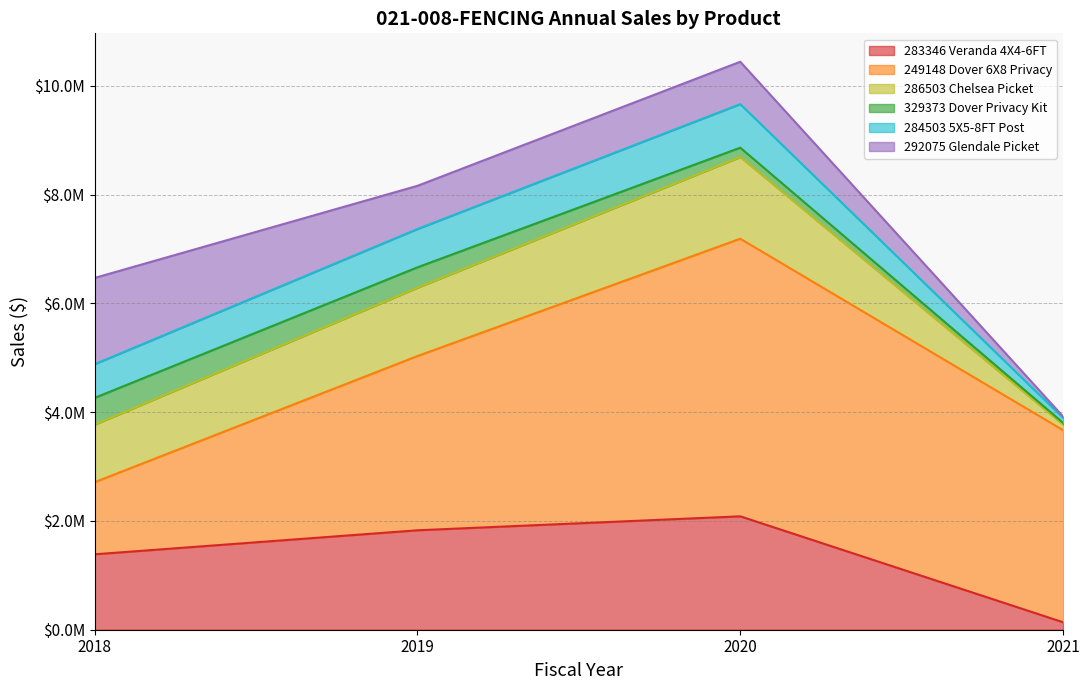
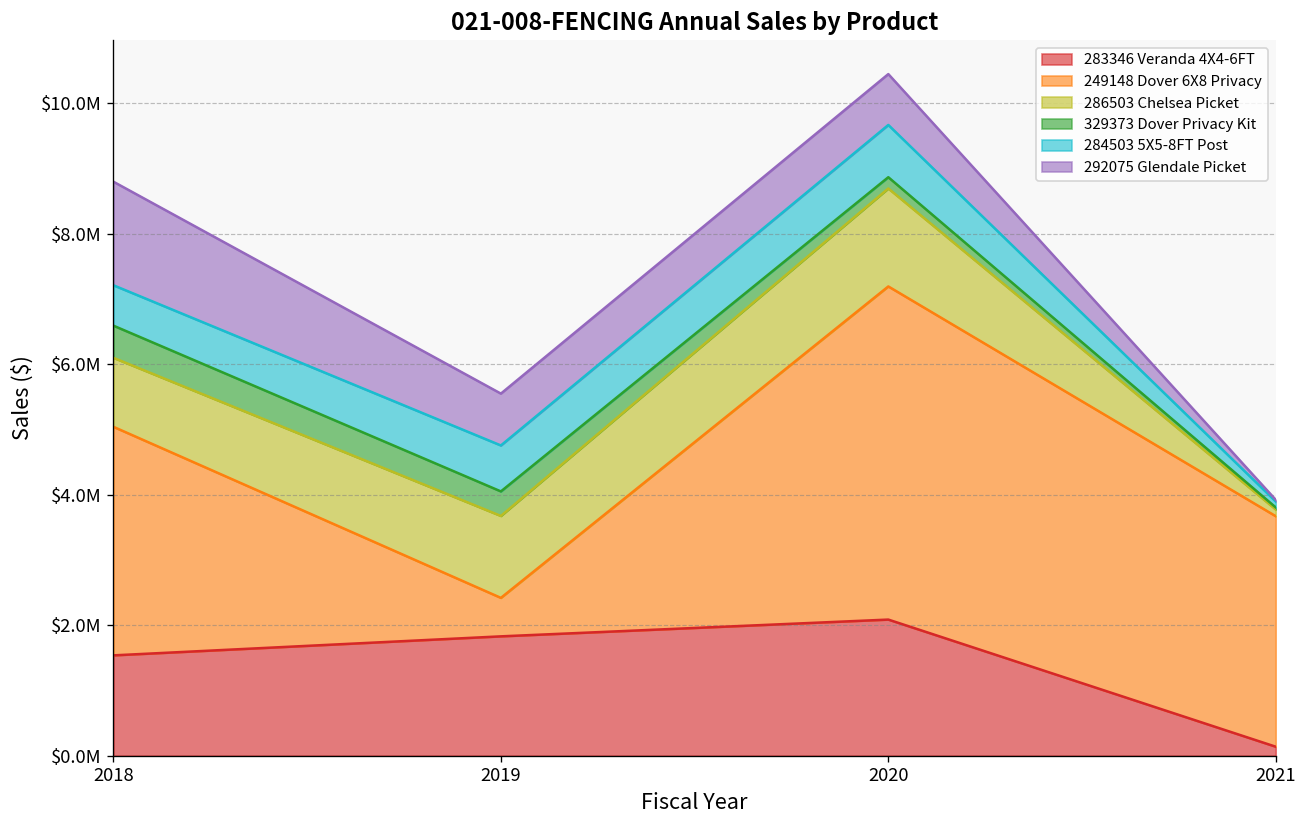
  {
    "283346 Veranda 4X4-6FT": {
-     "2018": "$1400000",
+     "2018": "$1500000",
      "2019": "$1800000",
      "2020": "$2100000",
      "2021": "$100000"
    },
    "249148 Dover 6X8 Privacy": {
-     "2018": "$1300000",
-     "2019": "$3200000",
+     "2018": "$3500000",
+     "2019": "$600000",
      "2020": "$5100000",
      "2021": "$3500000"
    },
    "286503 Chelsea Picket": {
      "2018": "$1100000",
      "2019": "$1300000",
      "2020": "$1500000"
    },
    "329373 Dover Privacy Kit": {
      "2018": "$500000",
      "2019": "$400000",
      "2020": "$200000"
    },
    "284503 5X5-8FT Post": {
      "2018": "$600000",
      "2019": "$700000",
      "2020": "$800000"
    },
    "292075 Glendale Picket": {
      "2018": "$1600000",
      "2019": "$800000",
      "2020": "$800000"
    }
  }
